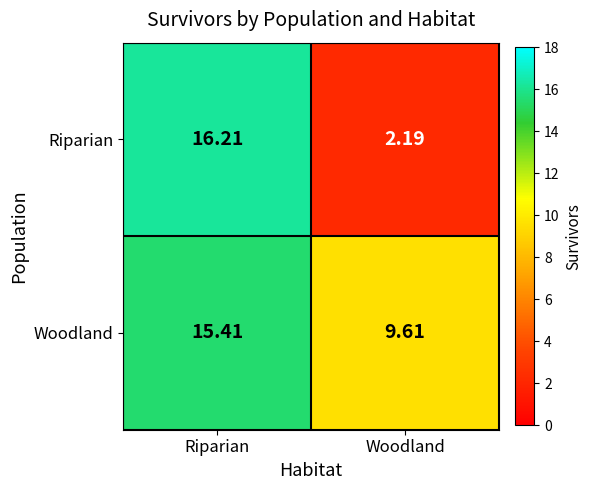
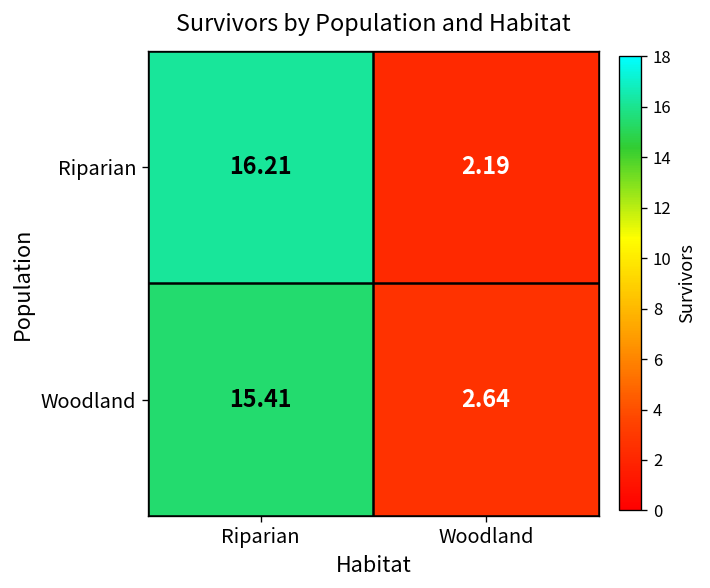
  {
    "Riparian": {
      "Riparian": 16.21,
      "Woodland": 2.19
    },
    "Woodland": {
      "Riparian": 15.41,
-     "Woodland": 9.61
+     "Woodland": 2.64
    }
  }
